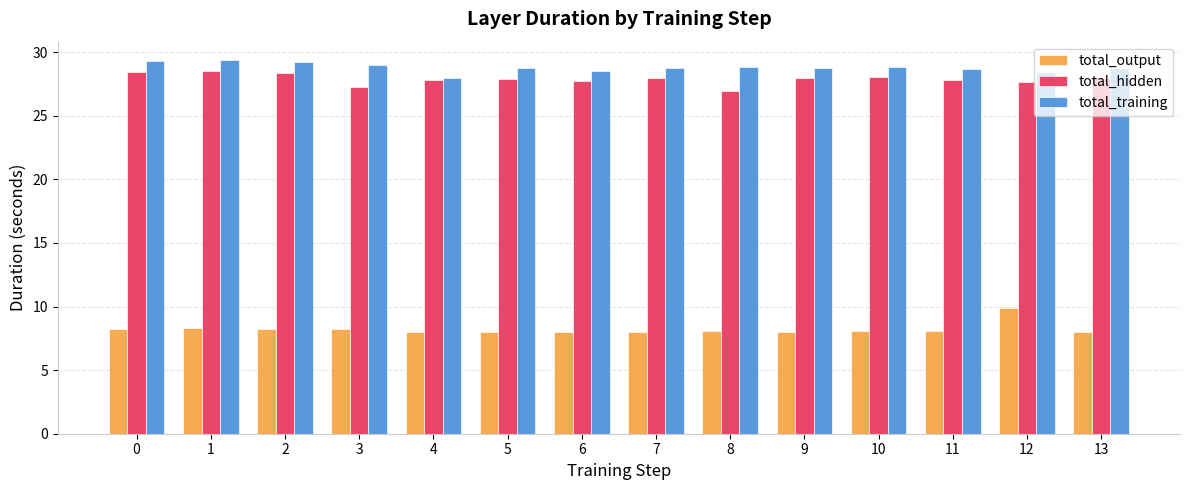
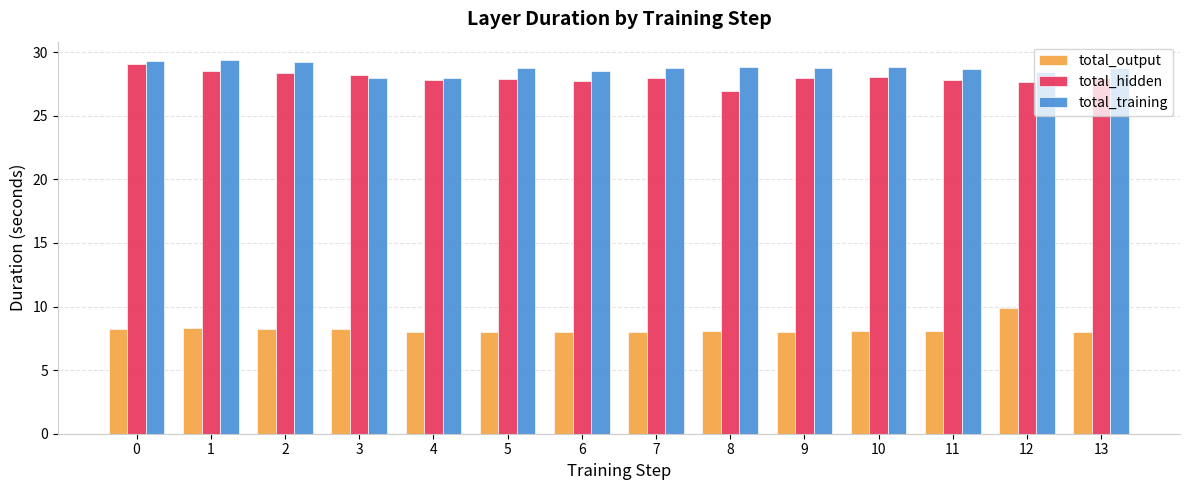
  {
    "total_output": {
      "0": 8.2,
      "1": 8.3,
      "2": 8.2,
      "3": 8.2,
      "4": 8.0,
      "5": 8.0,
      "6": 8.0,
      "7": 8.0,
      "8": 8.0,
      "9": 8.0,
      "10": 8.1,
      "11": 8.1,
      "12": 9.9,
      "13": 8.0
    },
    "total_hidden": {
-     "0": 28.4,
+     "0": 29.1,
      "1": 28.5,
      "2": 28.4,
-     "3": 27.3,
+     "3": 28.2,
      "4": 27.8,
      "5": 27.9,
      "6": 27.7,
      "7": 27.9,
      "8": 26.9,
      "9": 28.0,
      "10": 28.0,
      "11": 27.9,
      "12": 27.7
    },
    "total_training": {
      "0": 29.3,
      "1": 29.4,
      "2": 29.2,
-     "3": 29.0,
+     "3": 28.0,
      "4": 28.0,
      "5": 28.7,
      "6": 28.5,
      "7": 28.8,
      "8": 28.8,
      "9": 28.8,
      "10": 28.9,
      "11": 28.7
    }
  }
